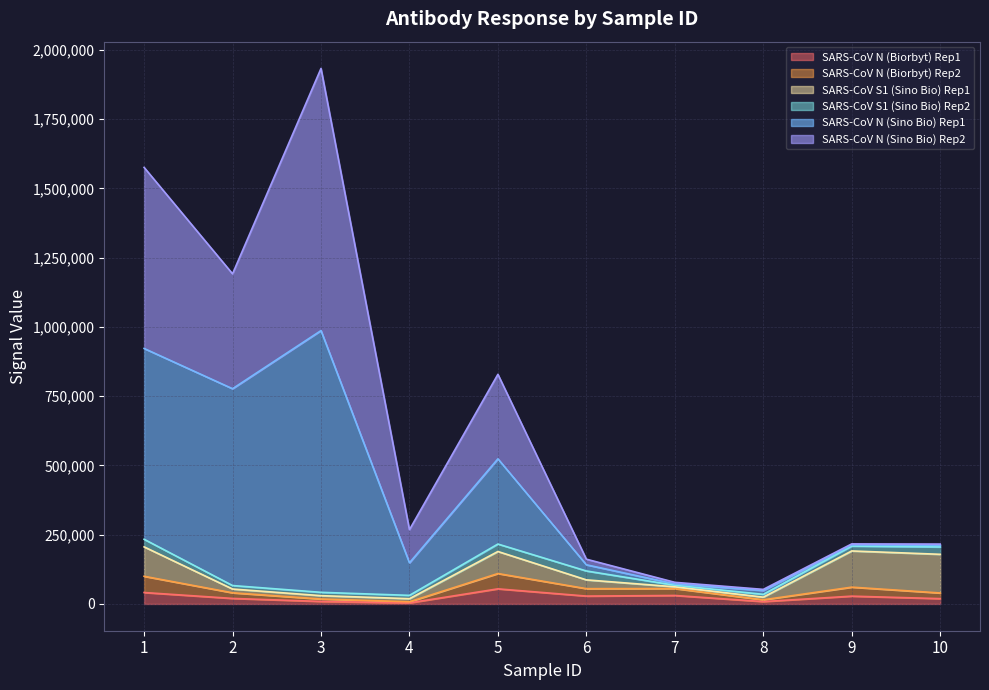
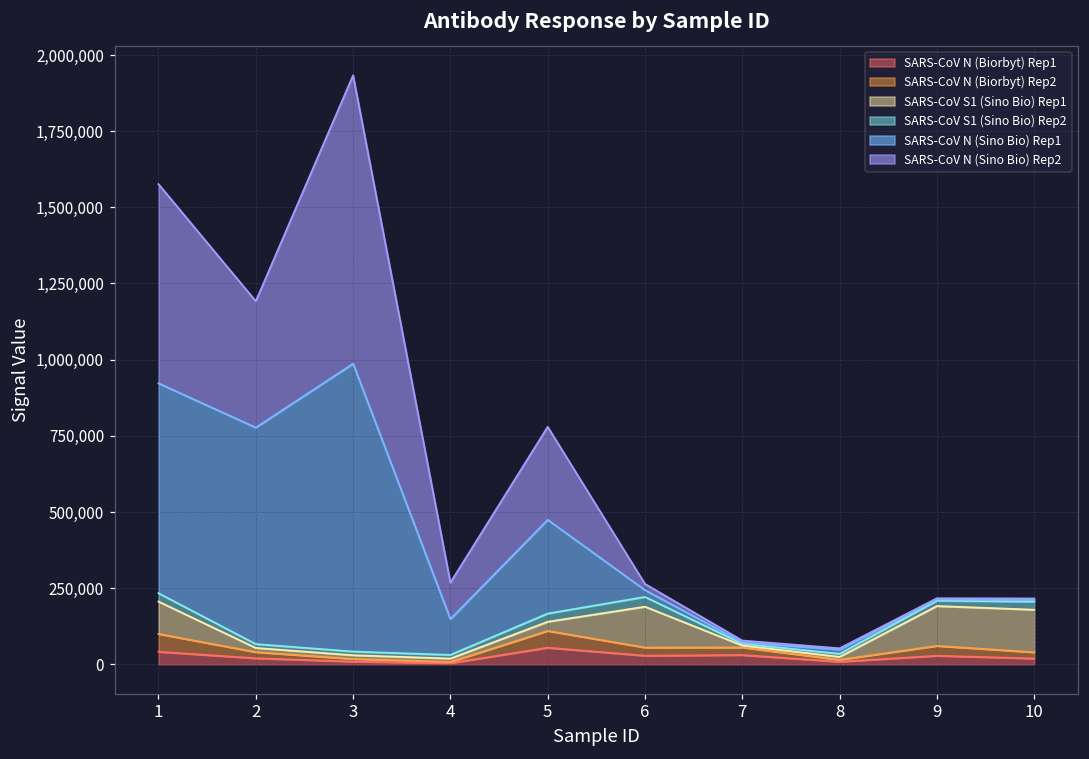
  {
    "SARS-CoV S1 (Sino Bio) Rep1": {
      "1": "110,000",
      "2": "10,000",
      "3": "10,000",
      "4": "10,000",
-     "5": "80,000",
-     "6": "30,000",
+     "5": "30,000",
+     "6": "130,000",
      "8": "10,000",
      "9": "130,000",
      "10": "140,000"
    }
  }
